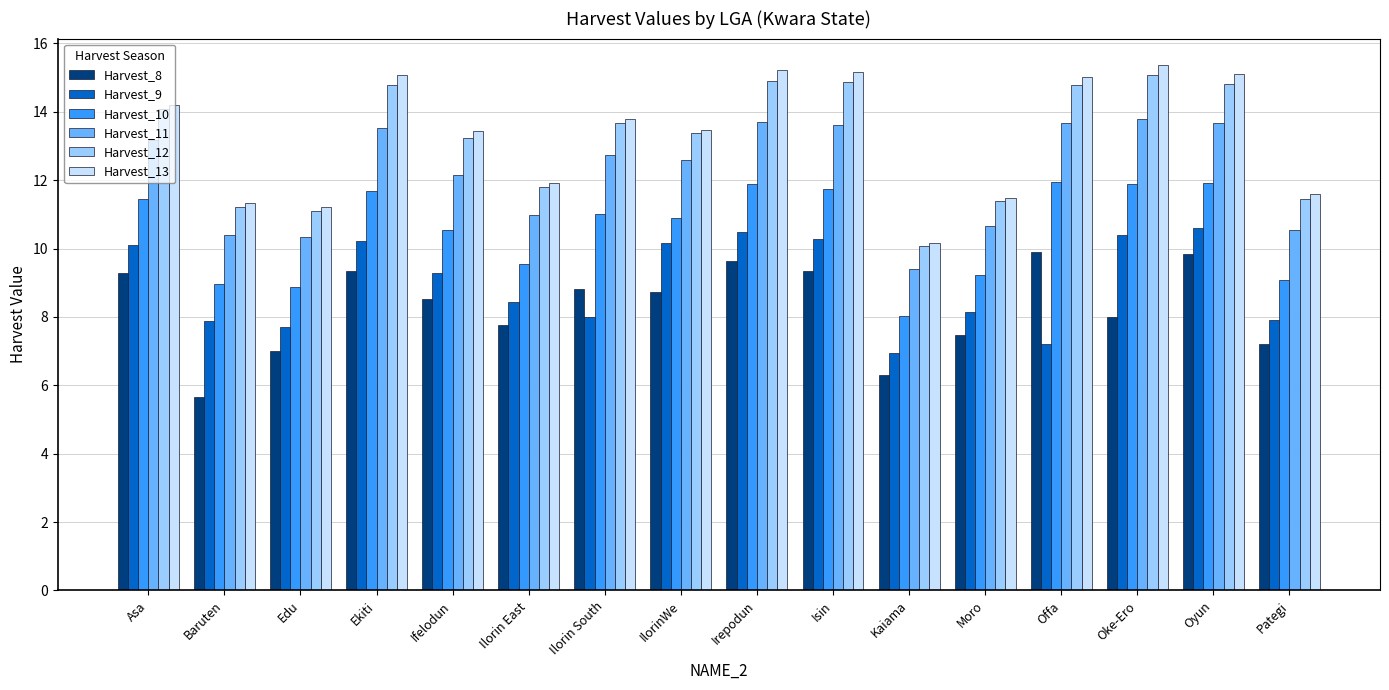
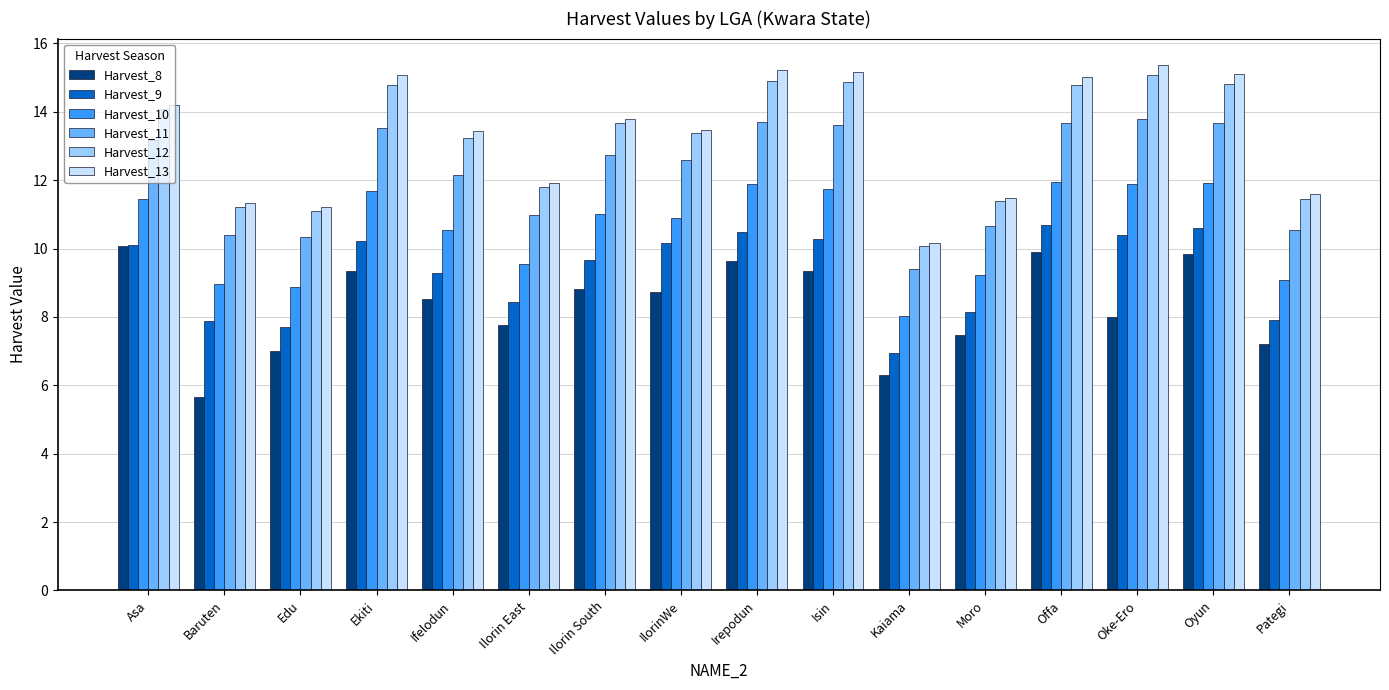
  {
    "Harvest_8": {
-     "Asa": 9.3,
+     "Asa": 10.1,
      "Baruten": 5.6,
      "Edu": 7.0,
      "Ekiti": 9.3,
      "Ifelodun": 8.5,
      "Ilorin East": 7.8,
      "Ilorin South": 8.8,
      "IlorinWe": 8.7,
      "Irepodun": 9.6,
      "Isin": 9.4,
      "Kaiama": 6.3,
      "Moro": 7.5,
      "Offa": 9.9,
      "Oke-Ero": 8.0,
      "Oyun": 9.8,
      "Pategi": 7.2
    },
    "Harvest_9": {
      "Asa": 10.1,
      "Baruten": 7.9,
      "Edu": 7.7,
      "Ekiti": 10.2,
      "Ifelodun": 9.3,
      "Ilorin East": 8.4,
-     "Ilorin South": 8.0,
+     "Ilorin South": 9.7,
      "IlorinWe": 10.2,
      "Irepodun": 10.5,
      "Isin": 10.3,
      "Kaiama": 7.0,
      "Moro": 8.1,
-     "Offa": 7.2,
+     "Offa": 10.7,
      "Oke-Ero": 10.4,
      "Oyun": 10.6,
      "Pategi": 7.9
    }
  }
